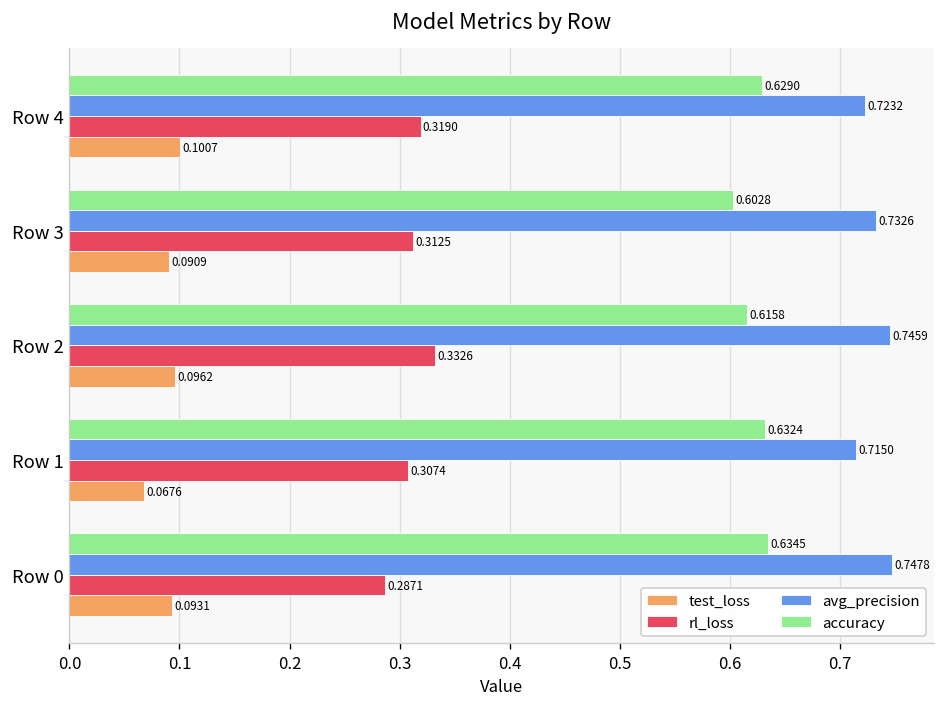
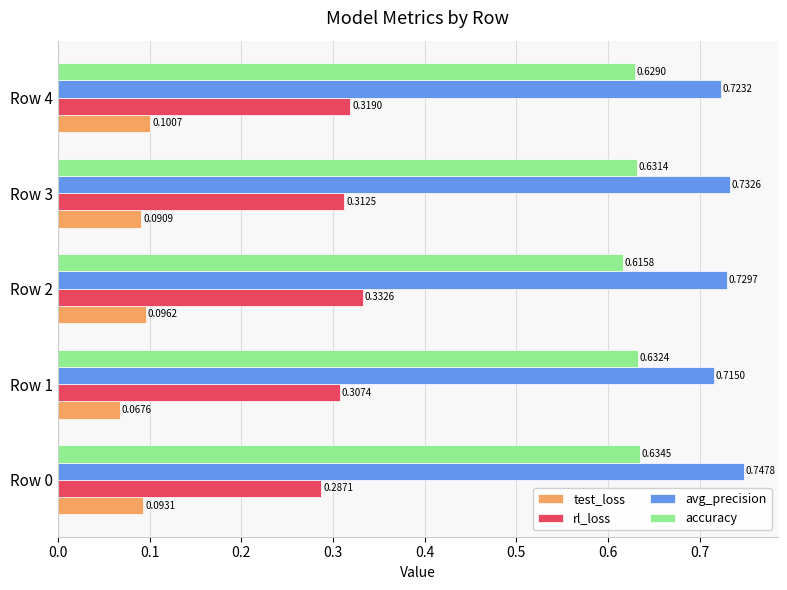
  {
    "test_loss": {
      "Row 4": 0.1007,
      "Row 3": 0.0909,
      "Row 2": 0.0962,
      "Row 1": 0.0676,
      "Row 0": 0.0931
    },
    "rl_loss": {
      "Row 4": 0.3190,
      "Row 3": 0.3125,
      "Row 2": 0.3326,
      "Row 1": 0.3074,
      "Row 0": 0.2871
    },
    "avg_precision": {
      "Row 4": 0.7232,
      "Row 3": 0.7326,
-     "Row 2": 0.7459,
+     "Row 2": 0.7297,
      "Row 1": 0.7150,
      "Row 0": 0.7478
    },
    "accuracy": {
      "Row 4": 0.6290,
-     "Row 3": 0.6028,
+     "Row 3": 0.6314,
      "Row 2": 0.6158,
      "Row 1": 0.6324,
      "Row 0": 0.6345
    }
  }
